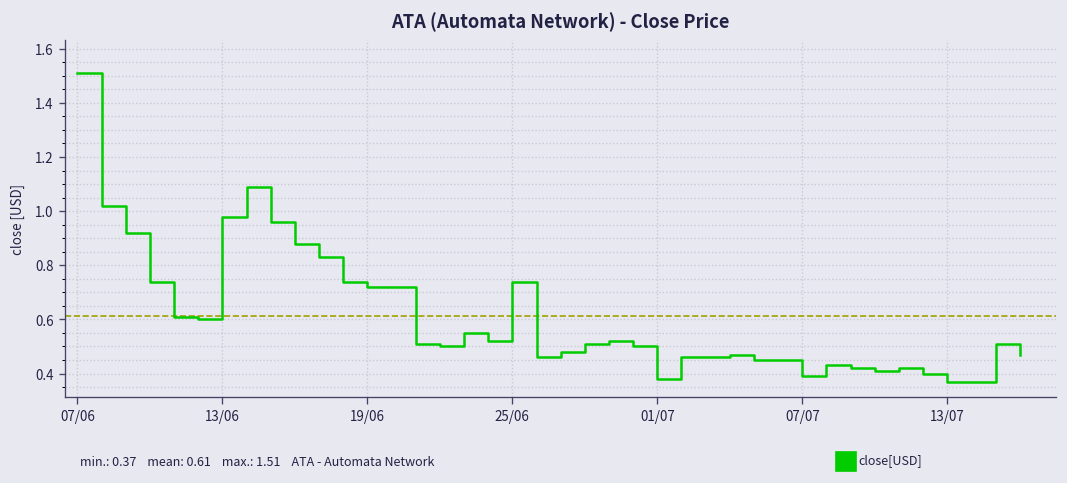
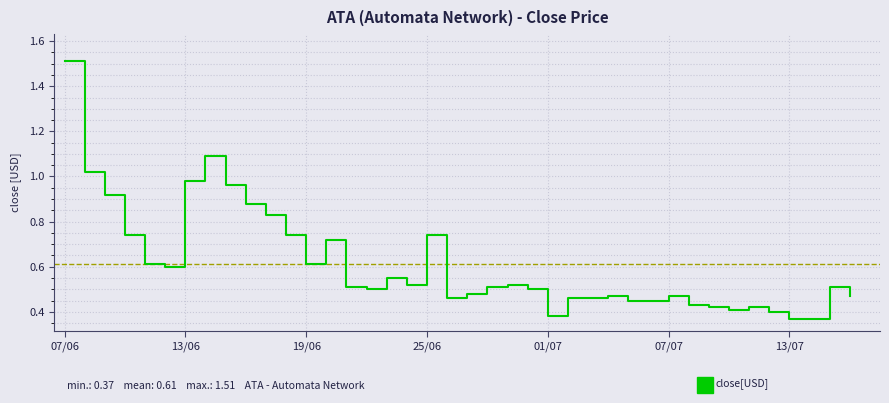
  {
    "07/06": 1.51,
    "13/06": 0.98,
-   "19/06": 0.72,
+   "19/06": 0.61,
    "25/06": 0.74,
    "01/07": 0.38,
-   "07/07": 0.39,
+   "07/07": 0.47,
    "13/07": 0.37
  }
